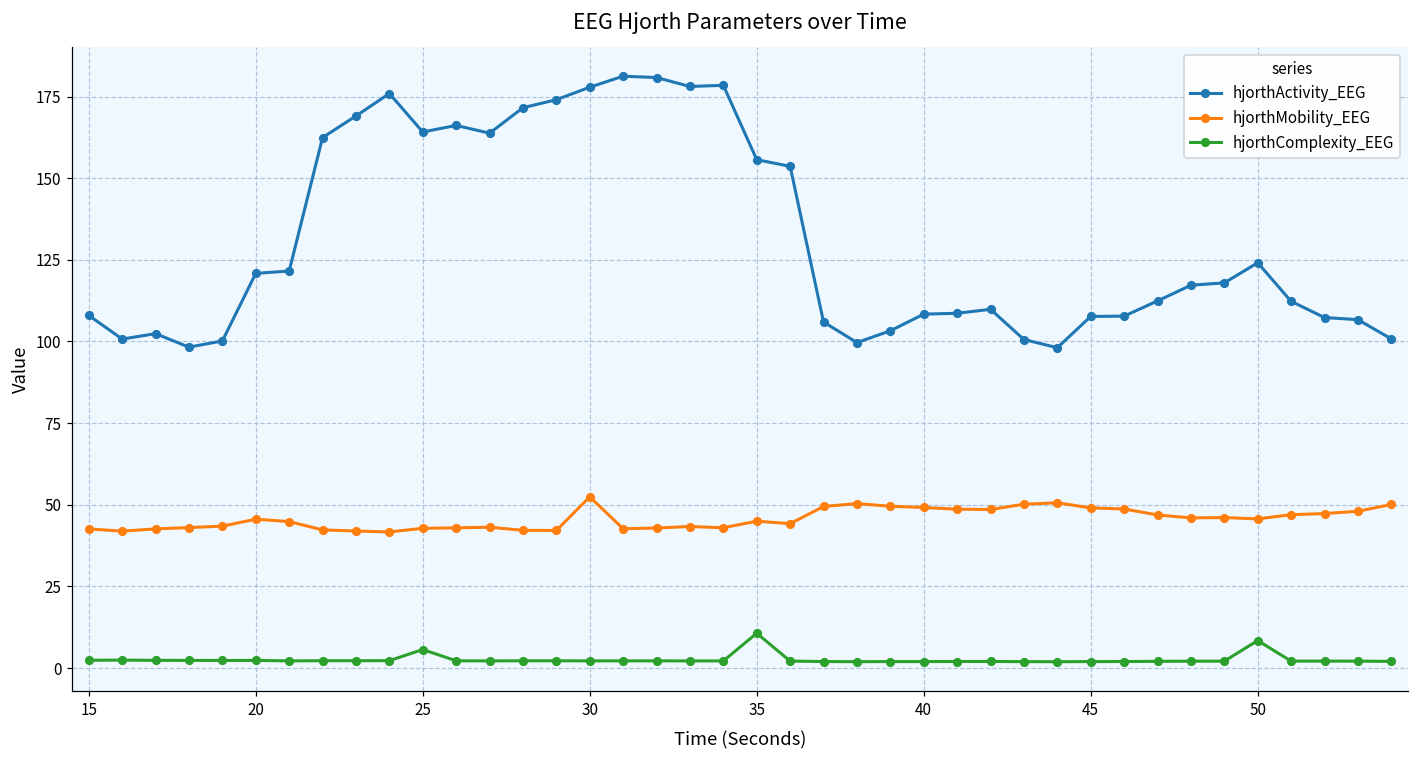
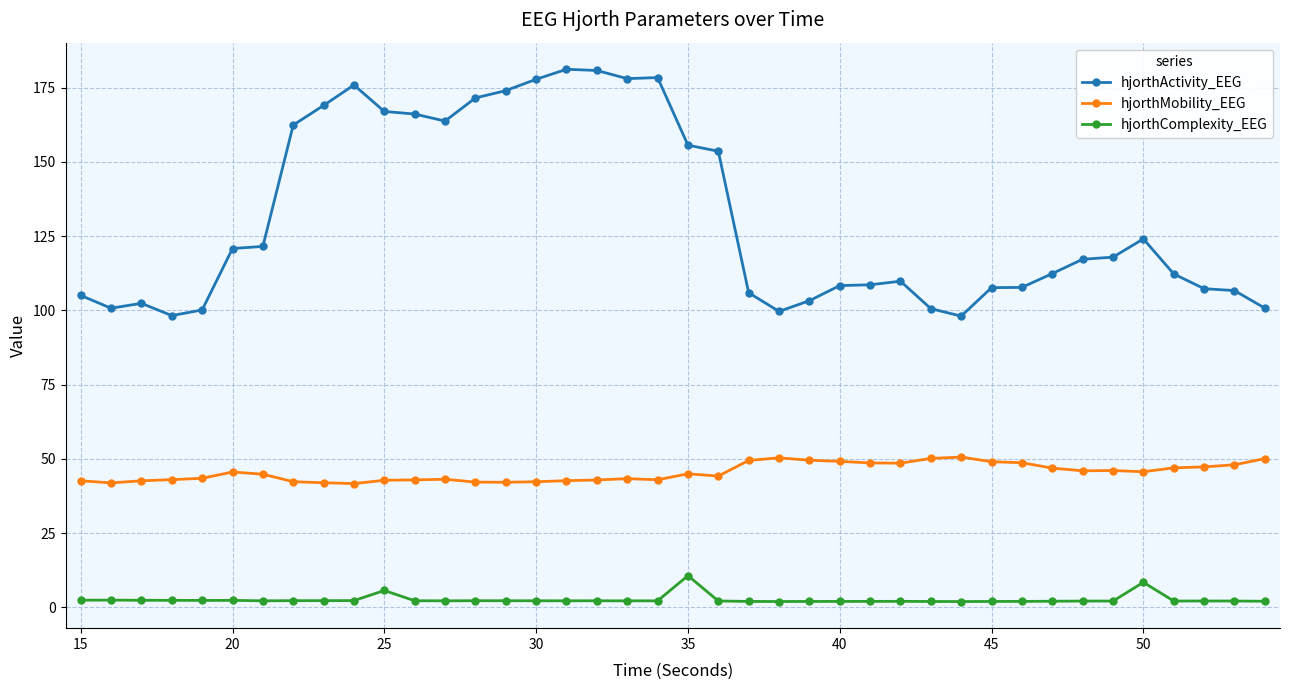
  {
    "hjorthActivity_EEG": {
-     "15": 108,
+     "15": 105,
      "20": 121,
-     "25": 164,
+     "25": 167,
      "30": 178,
      "35": 156,
      "40": 108,
      "45": 108,
      "50": 124
    },
    "hjorthMobility_EEG": {
      "15": 43,
      "20": 46,
      "25": 43,
-     "30": 52,
+     "30": 42,
      "35": 45,
      "40": 49,
      "45": 49,
      "50": 46
    },
    "hjorthComplexity_EEG": {
      "15": 2,
      "20": 2,
      "25": 6,
      "30": 2,
      "35": 11,
      "40": 2,
      "45": 2,
      "50": 8
    }
  }
